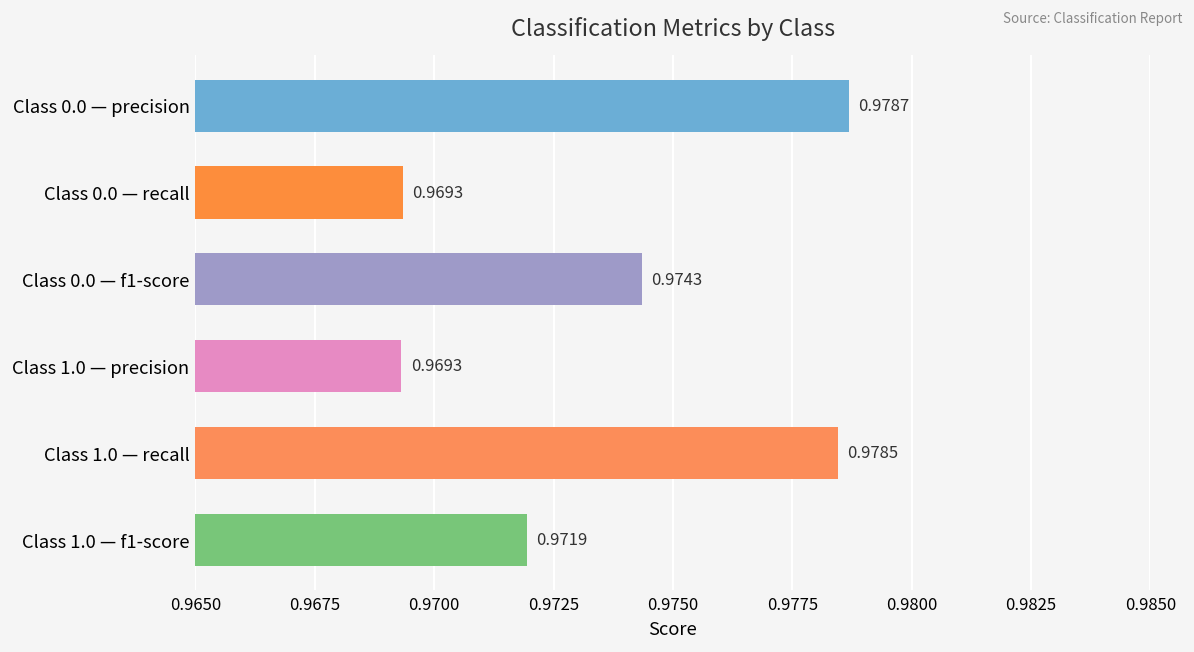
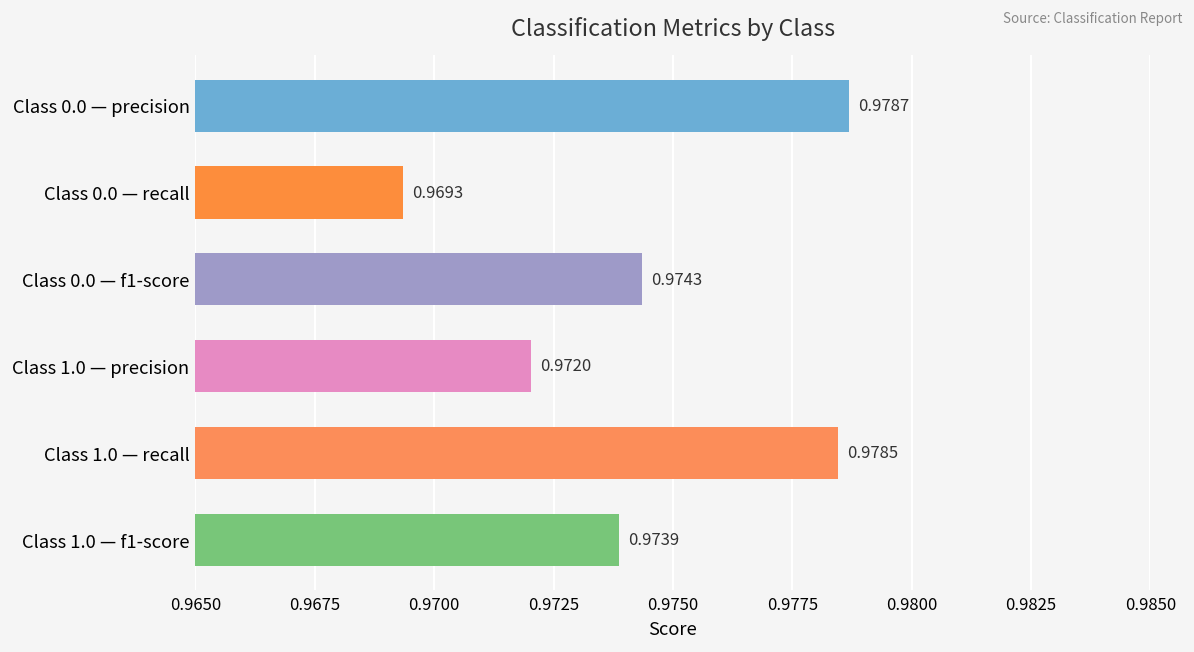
  {
    "Class 0.0 — precision": 0.9787,
    "Class 0.0 — recall": 0.9693,
    "Class 0.0 — f1-score": 0.9743,
-   "Class 1.0 — precision": 0.9693,
+   "Class 1.0 — precision": 0.9720,
    "Class 1.0 — recall": 0.9785,
-   "Class 1.0 — f1-score": 0.9719
+   "Class 1.0 — f1-score": 0.9739
  }
